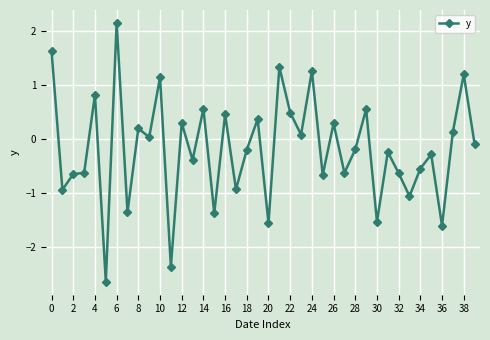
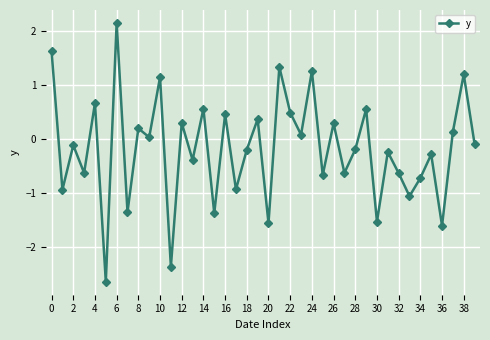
  {
    "0": 1.6,
-   "2": -0.6,
-   "4": 0.8,
+   "2": -0.1,
+   "4": 0.7,
    "6": 2.1,
    "8": 0.2,
    "10": 1.1,
    "12": 0.3,
    "14": 0.6,
    "16": 0.5,
    "18": -0.2,
    "20": -1.6,
    "22": 0.5,
    "24": 1.3,
    "26": 0.3,
    "28": -0.2,
    "30": -1.5,
    "32": -0.6,
-   "34": -0.5,
+   "34": -0.7,
    "36": -1.6,
    "38": 1.2
  }
